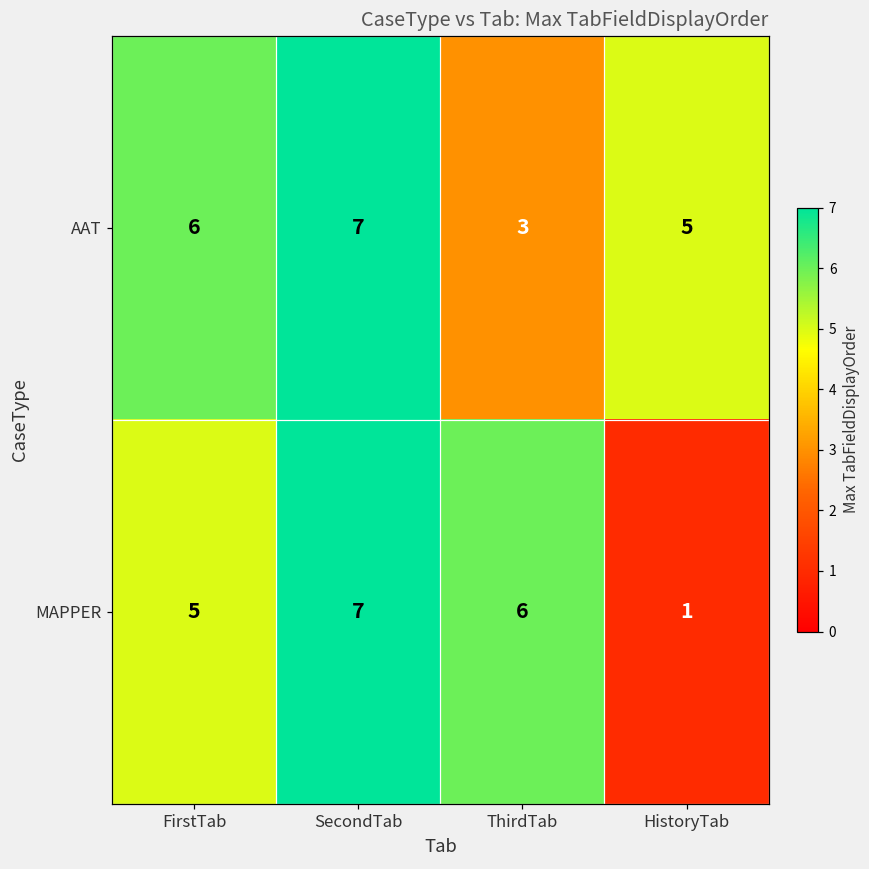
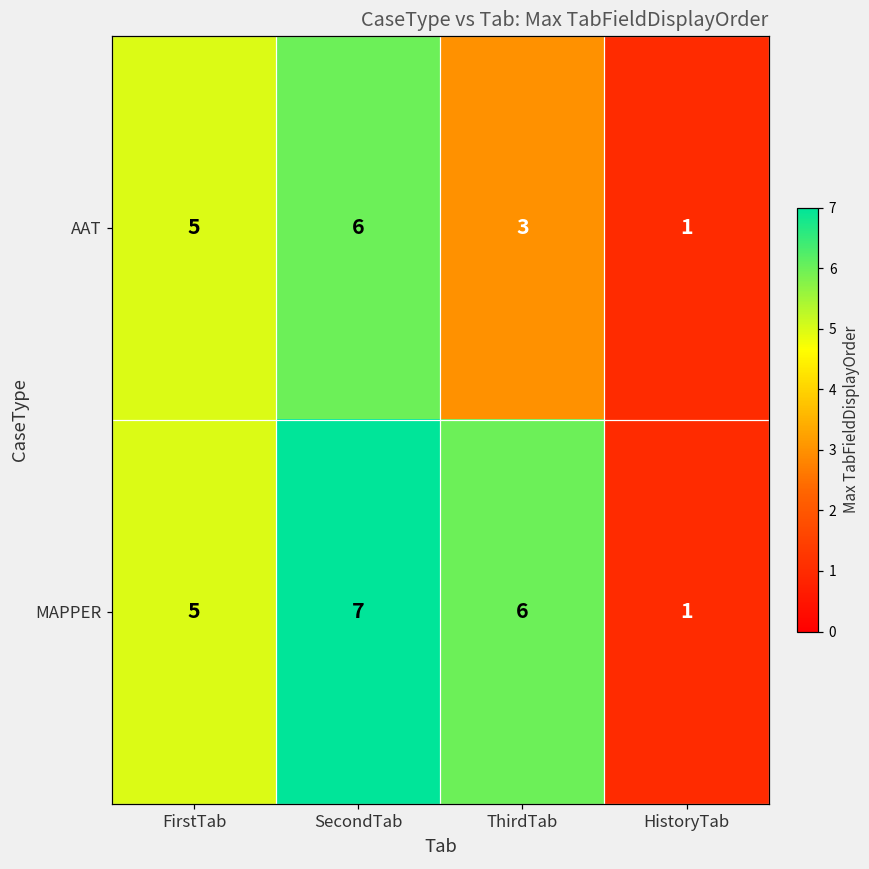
  {
    "AAT": {
-     "FirstTab": 6,
-     "SecondTab": 7,
+     "FirstTab": 5,
+     "SecondTab": 6,
      "ThirdTab": 3,
-     "HistoryTab": 5
+     "HistoryTab": 1
    },
    "MAPPER": {
      "FirstTab": 5,
      "SecondTab": 7,
      "ThirdTab": 6,
      "HistoryTab": 1
    }
  }
